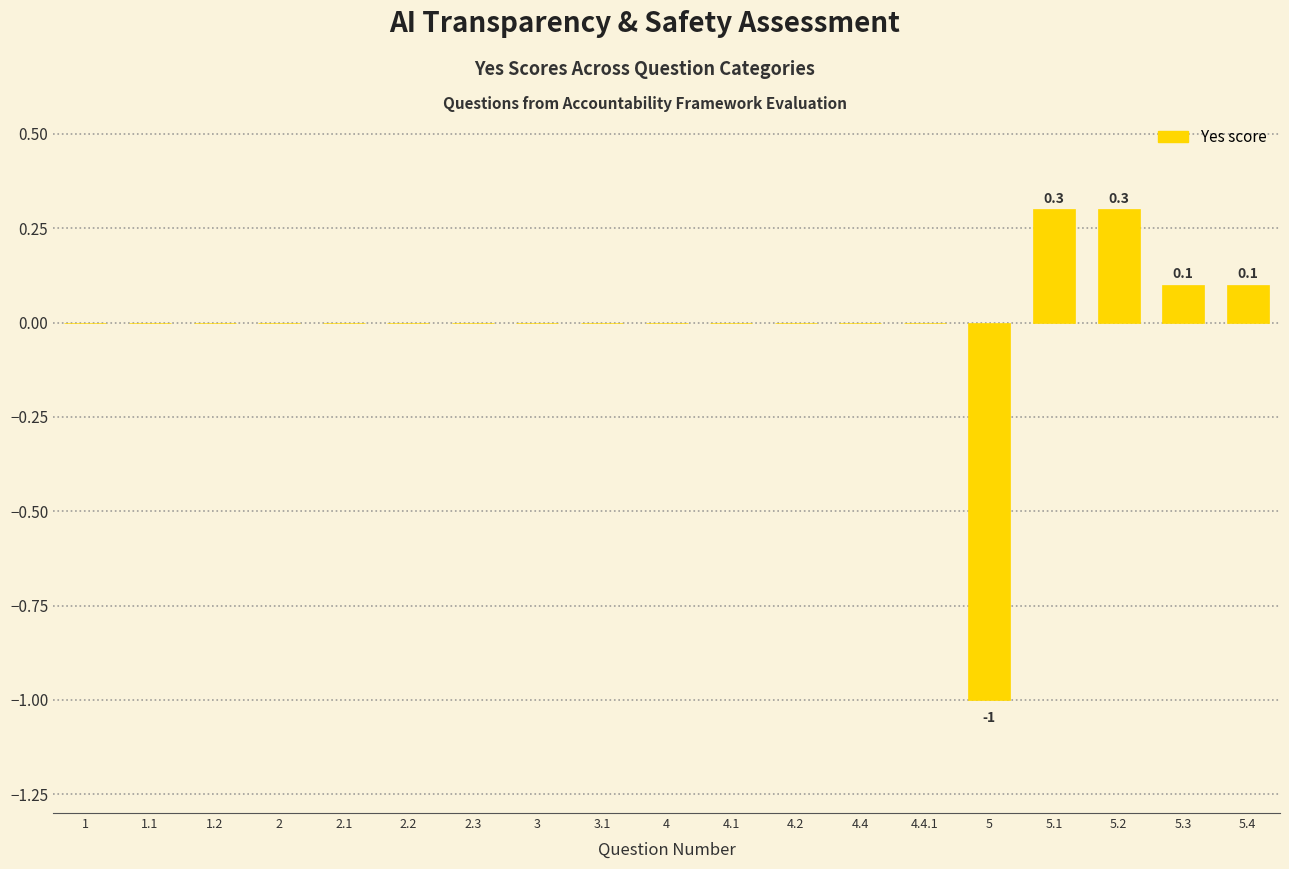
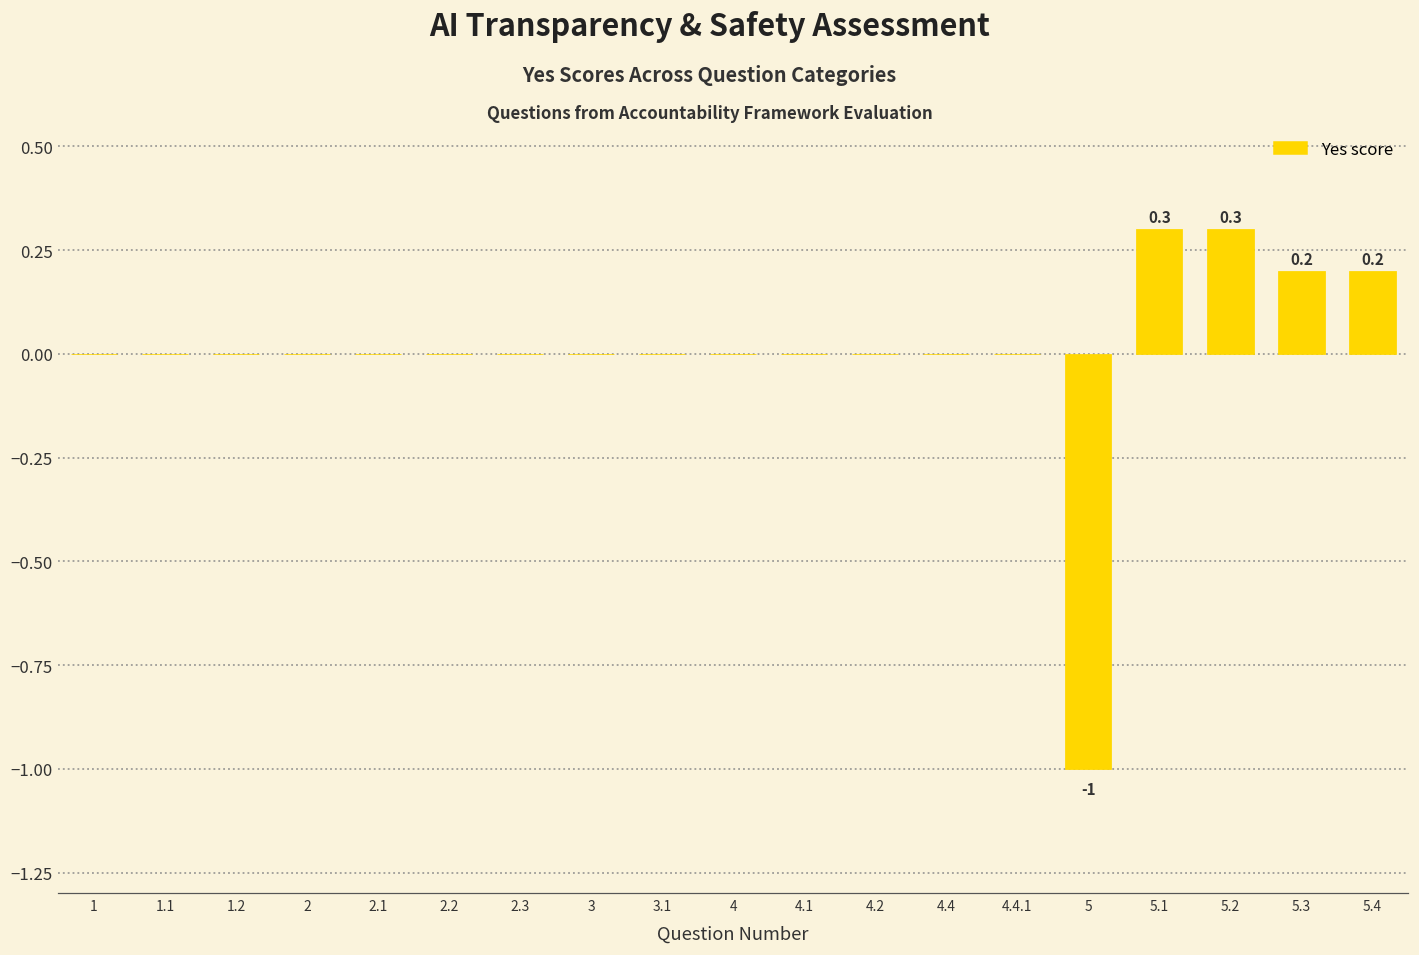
  {
    "5": -1,
    "5.1": 0.3,
    "5.2": 0.3,
-   "5.3": 0.1,
-   "5.4": 0.1
+   "5.3": 0.2,
+   "5.4": 0.2
  }
